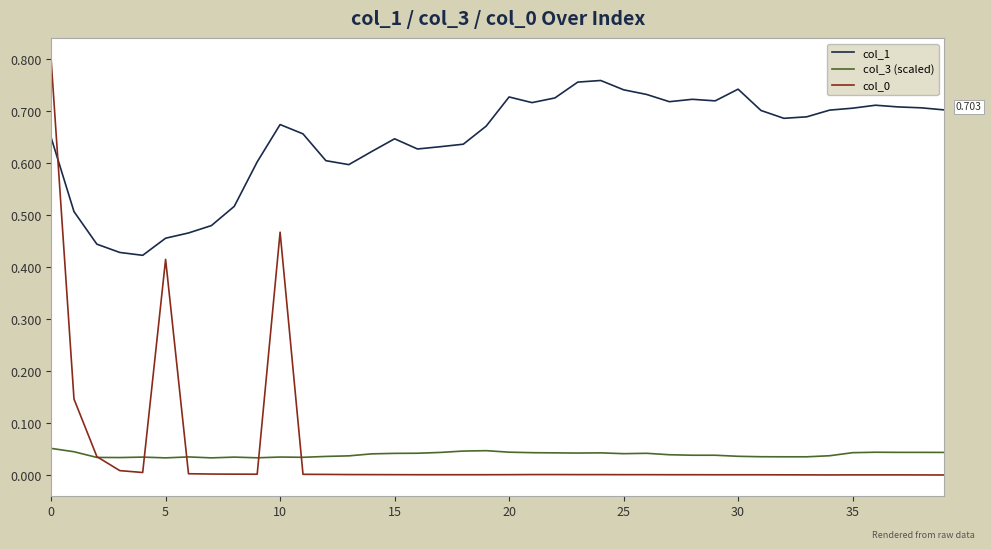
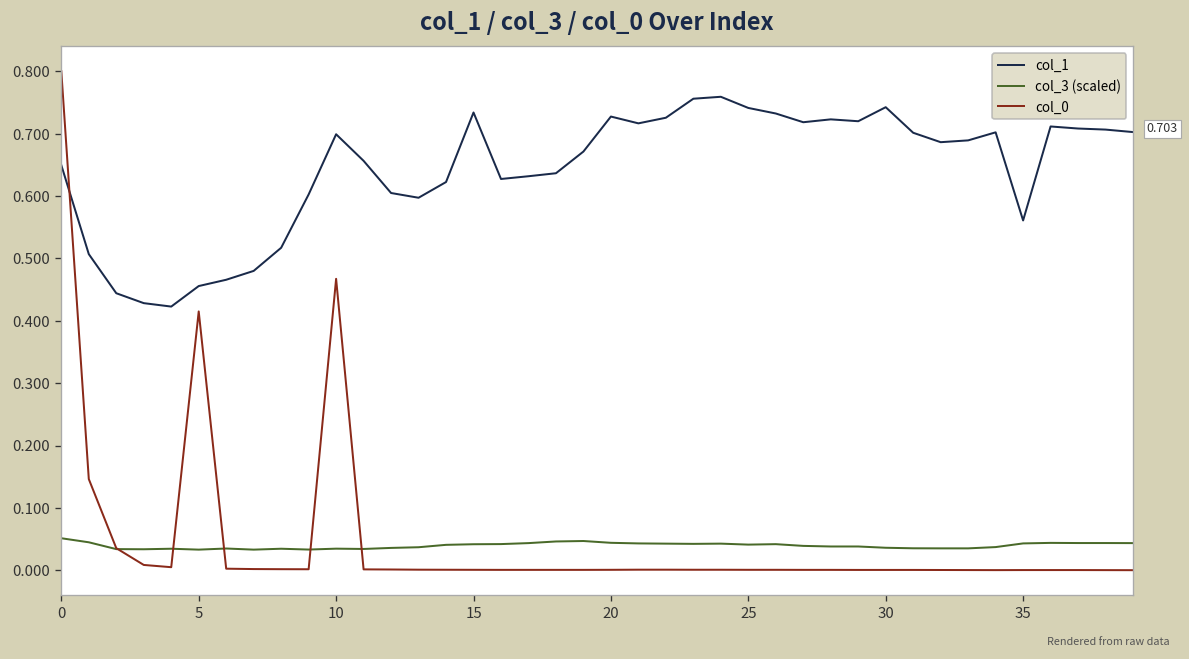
  {
    "col_1": {
      "0": 0.65,
      "5": 0.46,
-     "10": 0.67,
-     "15": 0.65,
+     "10": 0.70,
+     "15": 0.73,
      "20": 0.73,
      "25": 0.74,
      "30": 0.74,
-     "35": 0.71
+     "35": 0.56
    },
    "col_3 (scaled)": {
      "0": 0.05,
      "5": 0.03,
      "10": 0.03,
      "15": 0.04,
      "20": 0.04,
      "25": 0.04,
      "30": 0.04,
      "35": 0.04
    },
    "col_0": {
      "0": 0.80,
      "5": 0.42,
      "10": 0.47,
      "15": 0.00,
      "20": 0.00,
      "25": 0.00,
      "30": 0.00,
      "35": 0.00
    }
  }
